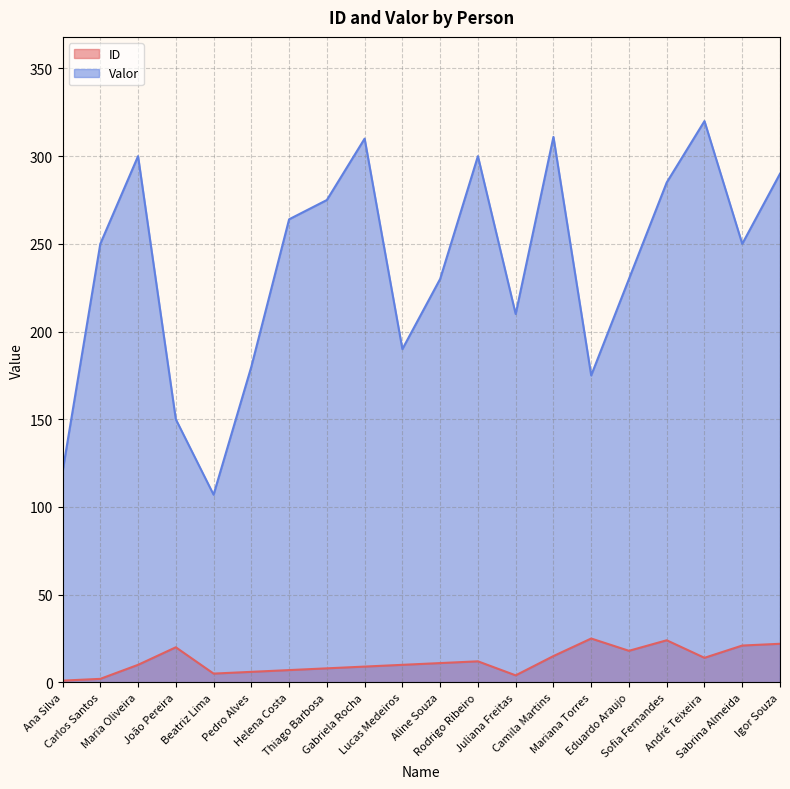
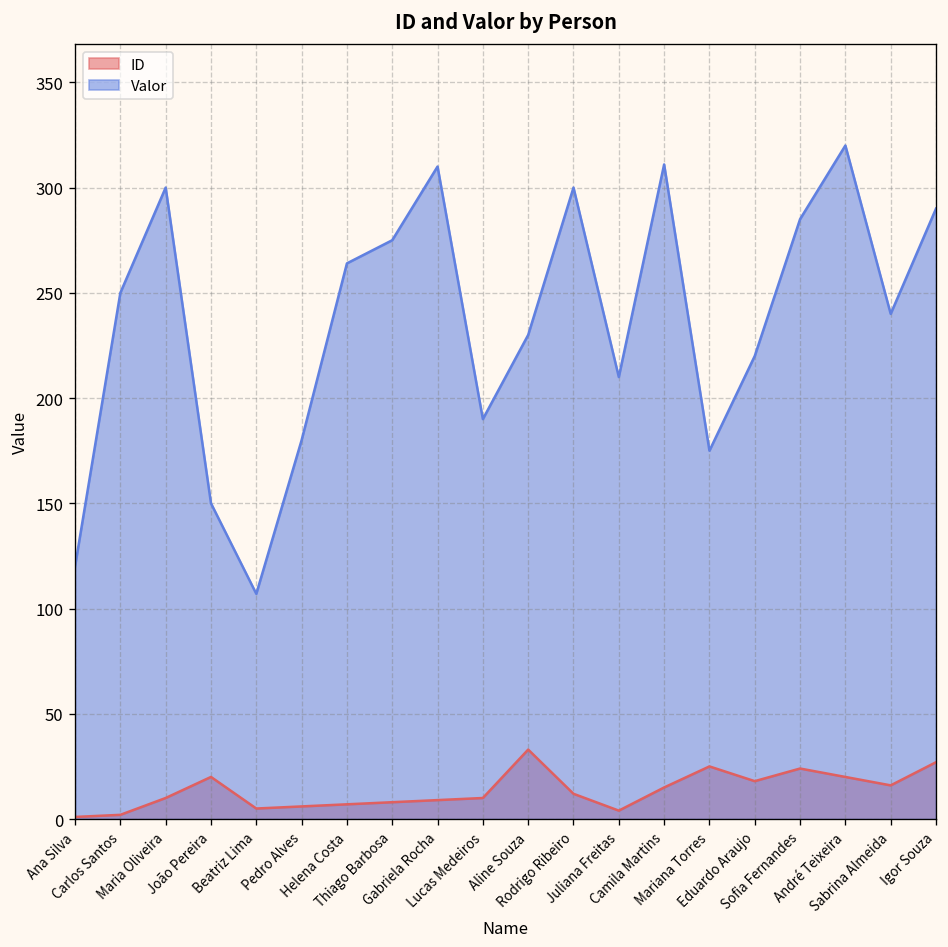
  {
    "ID": {
      "Ana Silva": 1,
      "Carlos Santos": 2,
      "Maria Oliveira": 10,
      "João Pereira": 20,
      "Beatriz Lima": 5,
      "Pedro Alves": 6,
      "Helena Costa": 7,
      "Thiago Barbosa": 8,
      "Gabriela Rocha": 9,
      "Lucas Medeiros": 10,
-     "Aline Souza": 11,
+     "Aline Souza": 33,
      "Rodrigo Ribeiro": 12,
      "Juliana Freitas": 4,
      "Camila Martins": 15,
      "Mariana Torres": 25,
      "Eduardo Araujo": 18,
      "Sofia Fernandes": 24,
-     "André Teixeira": 14,
-     "Sabrina Almeida": 21,
-     "Igor Souza": 22
+     "André Teixeira": 20,
+     "Sabrina Almeida": 16,
+     "Igor Souza": 27
    },
    "Valor": {
      "Ana Silva": 120,
      "Carlos Santos": 250,
      "Maria Oliveira": 300,
      "João Pereira": 150,
      "Beatriz Lima": 107,
      "Pedro Alves": 180,
      "Helena Costa": 264,
      "Thiago Barbosa": 275,
      "Gabriela Rocha": 310,
      "Lucas Medeiros": 190,
      "Aline Souza": 230,
      "Rodrigo Ribeiro": 300,
      "Juliana Freitas": 210,
      "Camila Martins": 311,
      "Mariana Torres": 175,
-     "Eduardo Araujo": 230,
+     "Eduardo Araujo": 220,
      "Sofia Fernandes": 285,
      "André Teixeira": 320,
-     "Sabrina Almeida": 250,
+     "Sabrina Almeida": 240,
      "Igor Souza": 290
    }
  }
